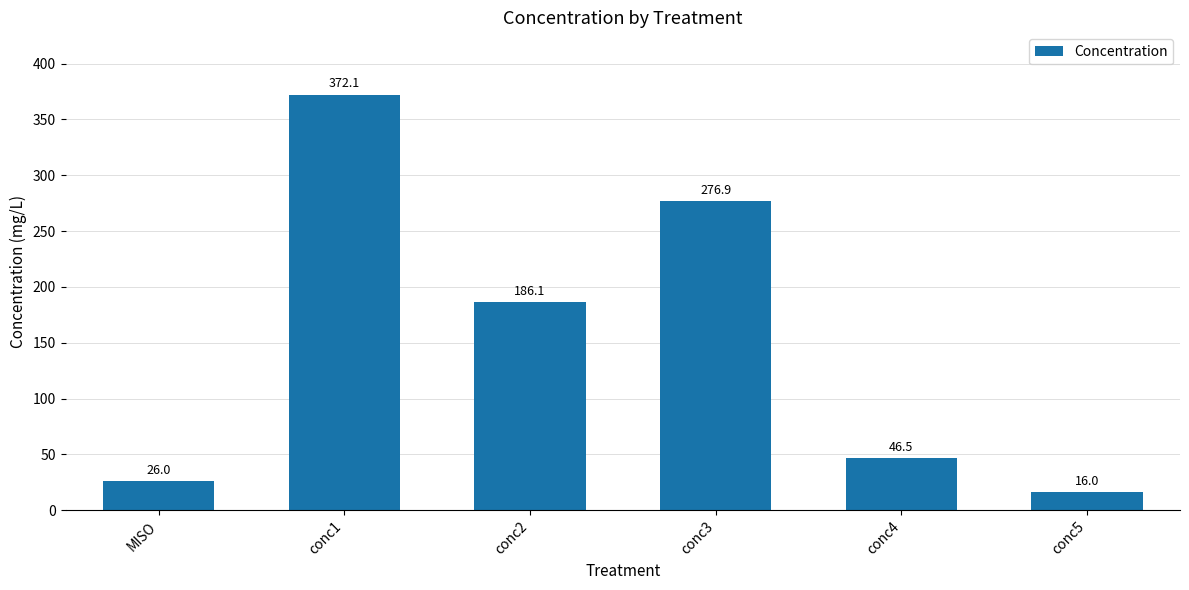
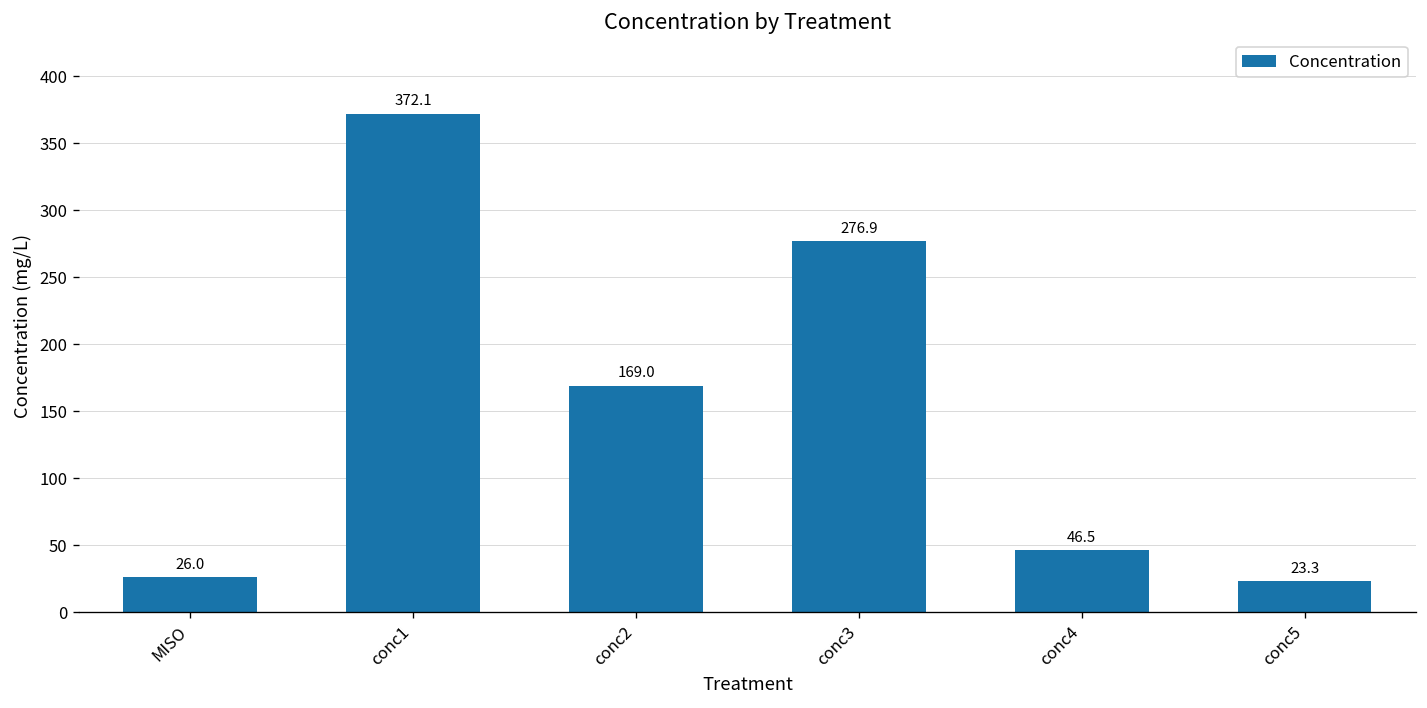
  {
    "MISO": 26.0,
    "conc1": 372.1,
-   "conc2": 186.1,
+   "conc2": 169.0,
    "conc3": 276.9,
    "conc4": 46.5,
-   "conc5": 16.0
+   "conc5": 23.3
  }
